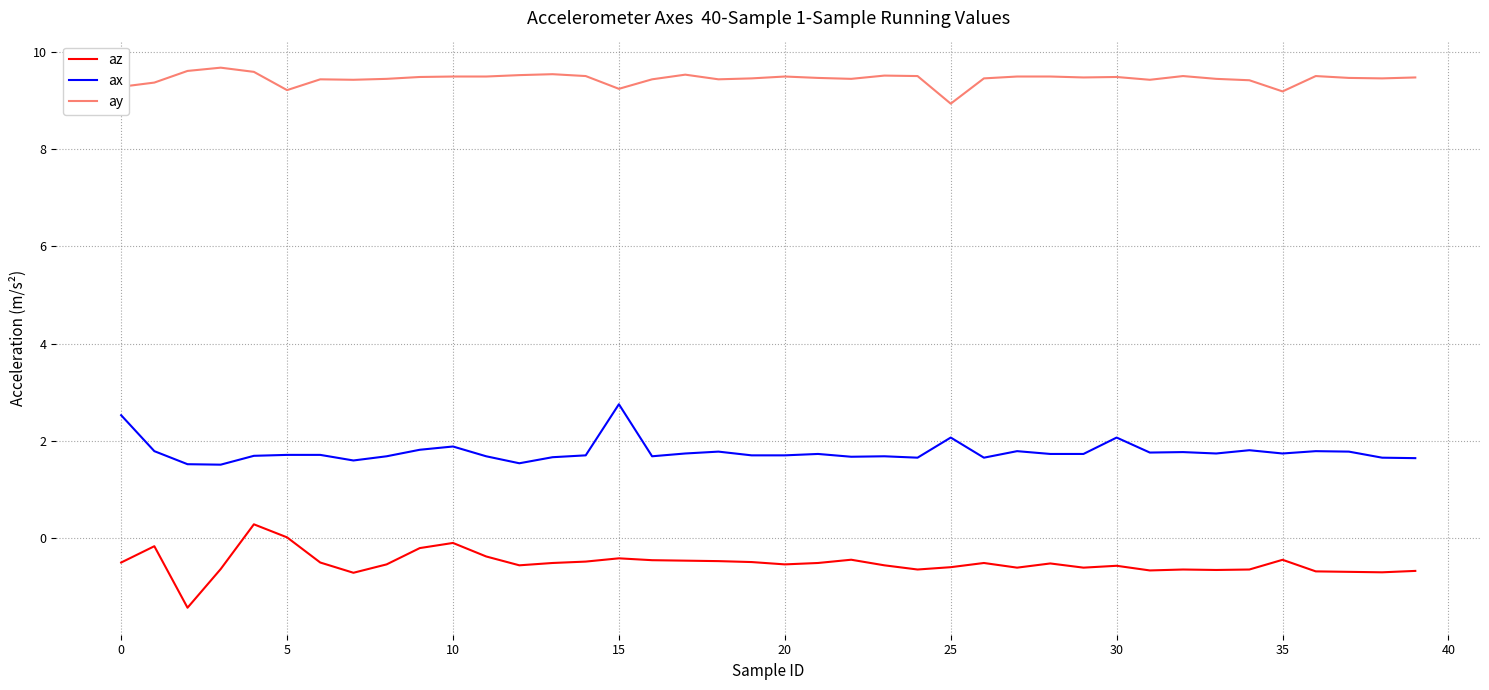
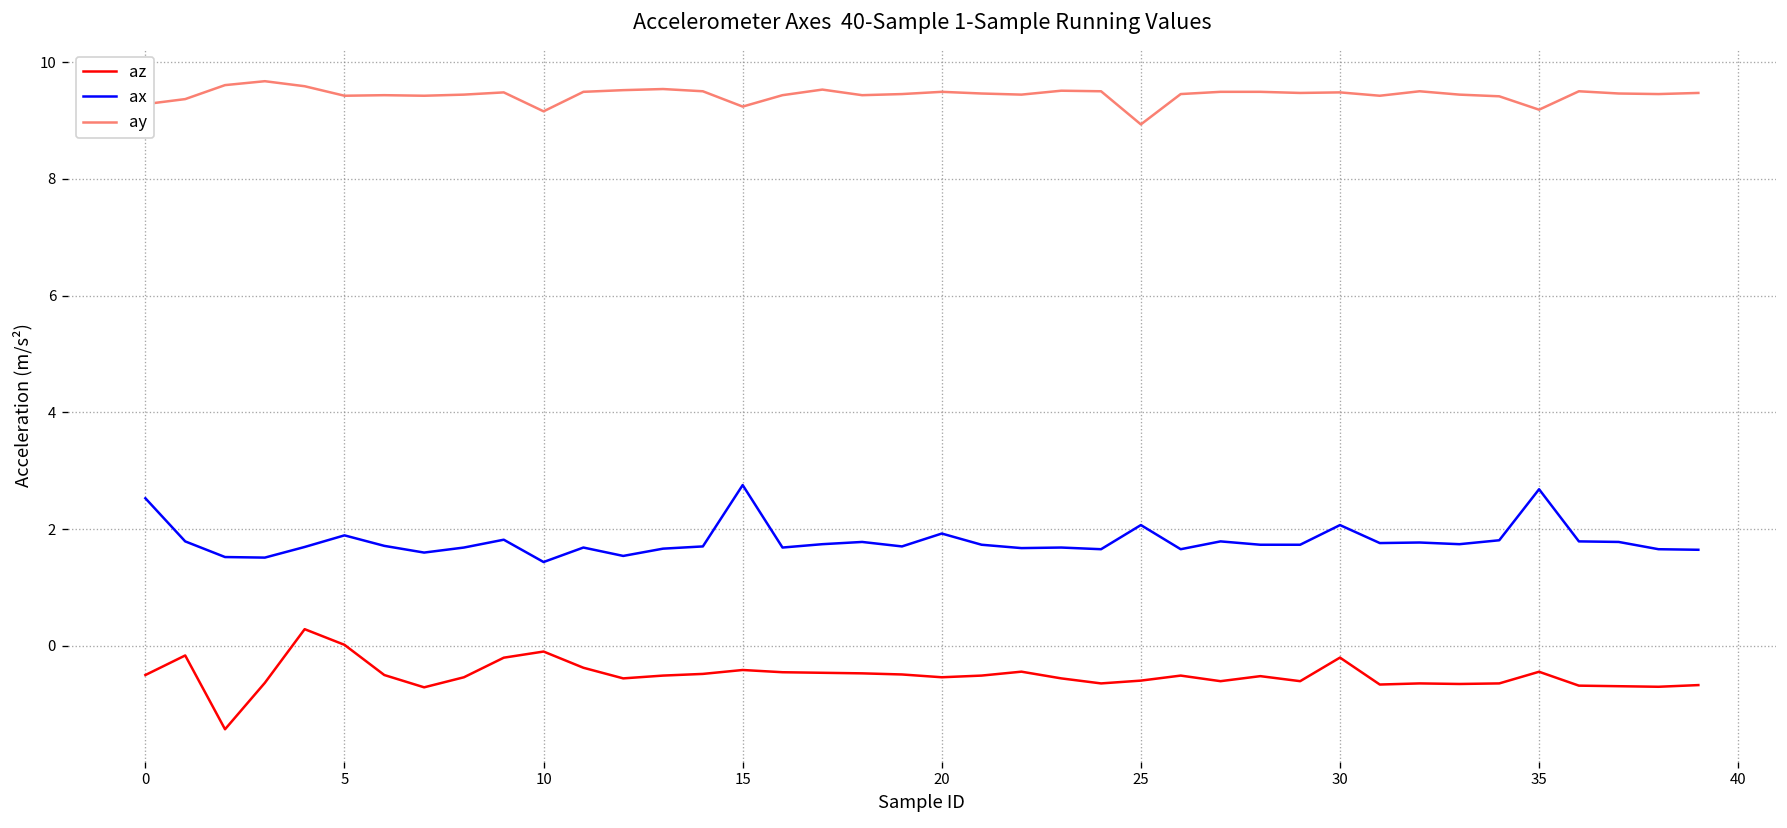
  {
    "az": {
      "0": -0.5,
      "5": 0.0,
      "10": -0.1,
      "15": -0.4,
      "20": -0.5,
      "25": -0.6,
-     "30": -0.6,
+     "30": -0.2,
      "35": -0.4
    },
    "ax": {
      "0": 2.5,
-     "5": 1.7,
-     "10": 1.9,
+     "5": 1.9,
+     "10": 1.4,
      "15": 2.8,
-     "20": 1.7,
+     "20": 1.9,
      "25": 2.1,
      "30": 2.1,
-     "35": 1.7
+     "35": 2.7
    },
    "ay": {
-     "5": 9.2,
-     "10": 9.5,
+     "5": 9.4,
+     "10": 9.2,
      "15": 9.2,
      "20": 9.5,
      "25": 8.9,
      "30": 9.5,
      "35": 9.2
    }
  }
